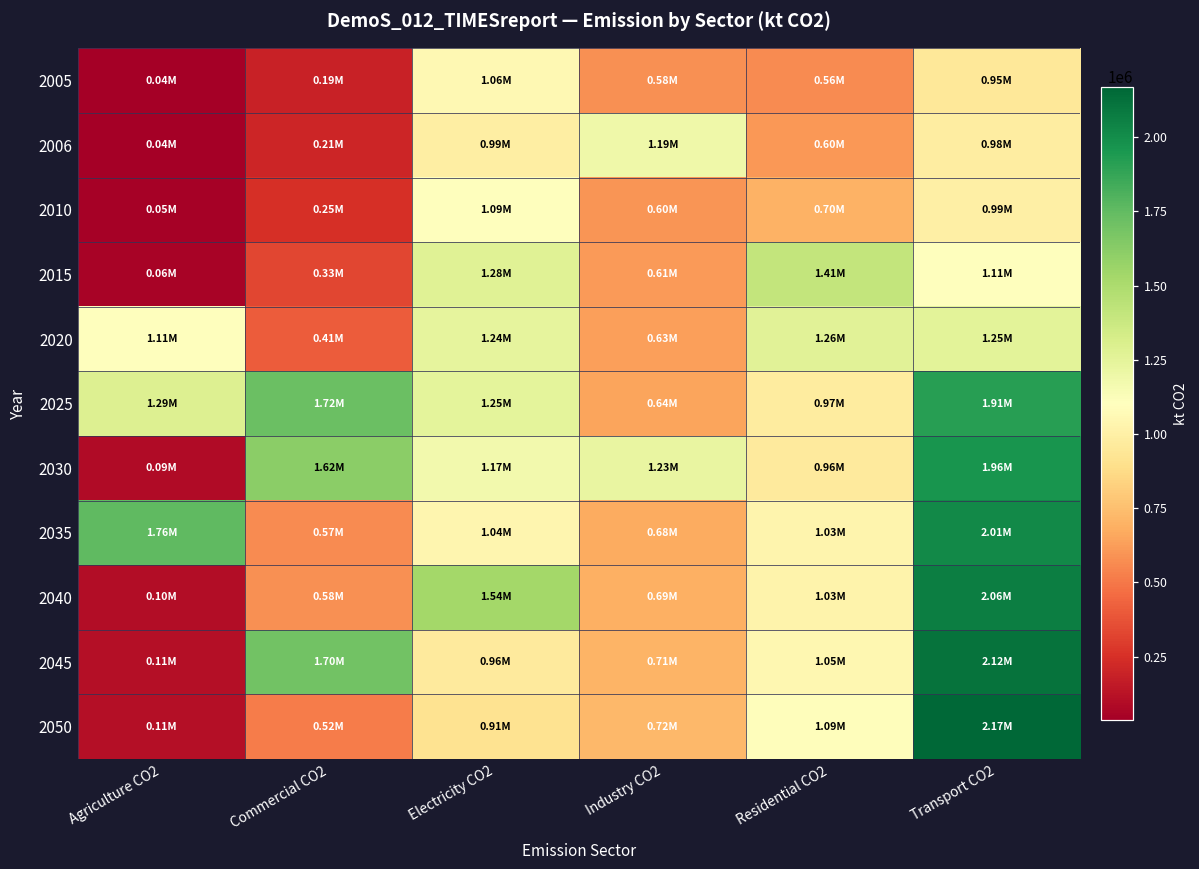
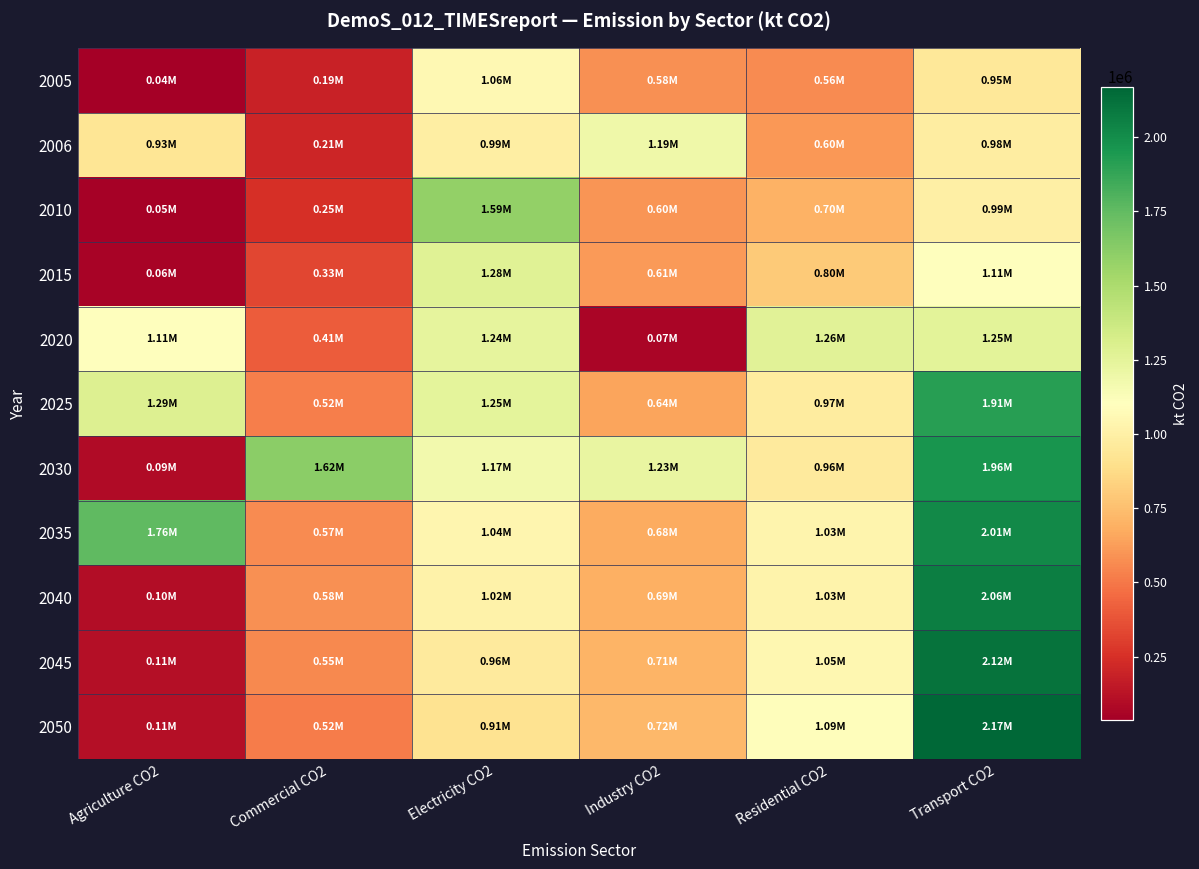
  {
    "2005": {
      "Agriculture CO2": "0.04M",
      "Commercial CO2": "0.19M",
      "Electricity CO2": "1.06M",
      "Industry CO2": "0.58M",
      "Residential CO2": "0.56M",
      "Transport CO2": "0.95M"
    },
    "2006": {
-     "Agriculture CO2": "0.04M",
+     "Agriculture CO2": "0.93M",
      "Commercial CO2": "0.21M",
      "Electricity CO2": "0.99M",
      "Industry CO2": "1.19M",
      "Residential CO2": "0.60M",
      "Transport CO2": "0.98M"
    },
    "2010": {
      "Agriculture CO2": "0.05M",
      "Commercial CO2": "0.25M",
-     "Electricity CO2": "1.09M",
+     "Electricity CO2": "1.59M",
      "Industry CO2": "0.60M",
      "Residential CO2": "0.70M",
      "Transport CO2": "0.99M"
    },
    "2015": {
      "Agriculture CO2": "0.06M",
      "Commercial CO2": "0.33M",
      "Electricity CO2": "1.28M",
      "Industry CO2": "0.61M",
-     "Residential CO2": "1.41M",
+     "Residential CO2": "0.80M",
      "Transport CO2": "1.11M"
    },
    "2020": {
      "Agriculture CO2": "1.11M",
      "Commercial CO2": "0.41M",
      "Electricity CO2": "1.24M",
-     "Industry CO2": "0.63M",
+     "Industry CO2": "0.07M",
      "Residential CO2": "1.26M",
      "Transport CO2": "1.25M"
    },
    "2025": {
      "Agriculture CO2": "1.29M",
-     "Commercial CO2": "1.72M",
+     "Commercial CO2": "0.52M",
      "Electricity CO2": "1.25M",
      "Industry CO2": "0.64M",
      "Residential CO2": "0.97M",
      "Transport CO2": "1.91M"
    },
    "2030": {
      "Agriculture CO2": "0.09M",
      "Commercial CO2": "1.62M",
      "Electricity CO2": "1.17M",
      "Industry CO2": "1.23M",
      "Residential CO2": "0.96M",
      "Transport CO2": "1.96M"
    },
    "2035": {
      "Agriculture CO2": "1.76M",
      "Commercial CO2": "0.57M",
      "Electricity CO2": "1.04M",
      "Industry CO2": "0.68M",
      "Residential CO2": "1.03M",
      "Transport CO2": "2.01M"
    },
    "2040": {
      "Agriculture CO2": "0.10M",
      "Commercial CO2": "0.58M",
-     "Electricity CO2": "1.54M",
+     "Electricity CO2": "1.02M",
      "Industry CO2": "0.69M",
      "Residential CO2": "1.03M",
      "Transport CO2": "2.06M"
    },
    "2045": {
      "Agriculture CO2": "0.11M",
-     "Commercial CO2": "1.70M",
+     "Commercial CO2": "0.55M",
      "Electricity CO2": "0.96M",
      "Industry CO2": "0.71M",
      "Residential CO2": "1.05M",
      "Transport CO2": "2.12M"
    },
    "2050": {
      "Agriculture CO2": "0.11M",
      "Commercial CO2": "0.52M",
      "Electricity CO2": "0.91M",
      "Industry CO2": "0.72M",
      "Residential CO2": "1.09M",
      "Transport CO2": "2.17M"
    }
  }
